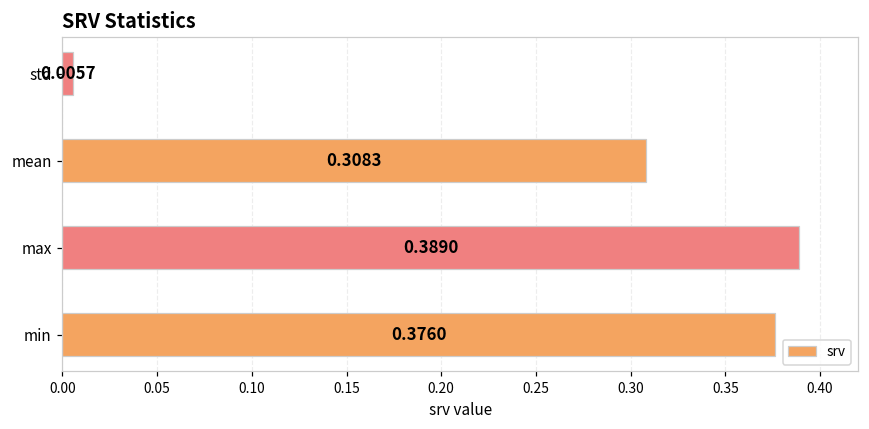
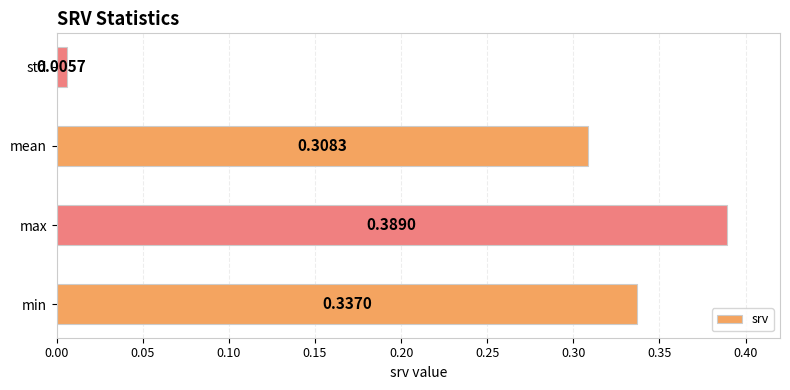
  {
    "std": 0.0057,
    "mean": 0.3083,
    "max": 0.3890,
-   "min": 0.3760
+   "min": 0.3370
  }
